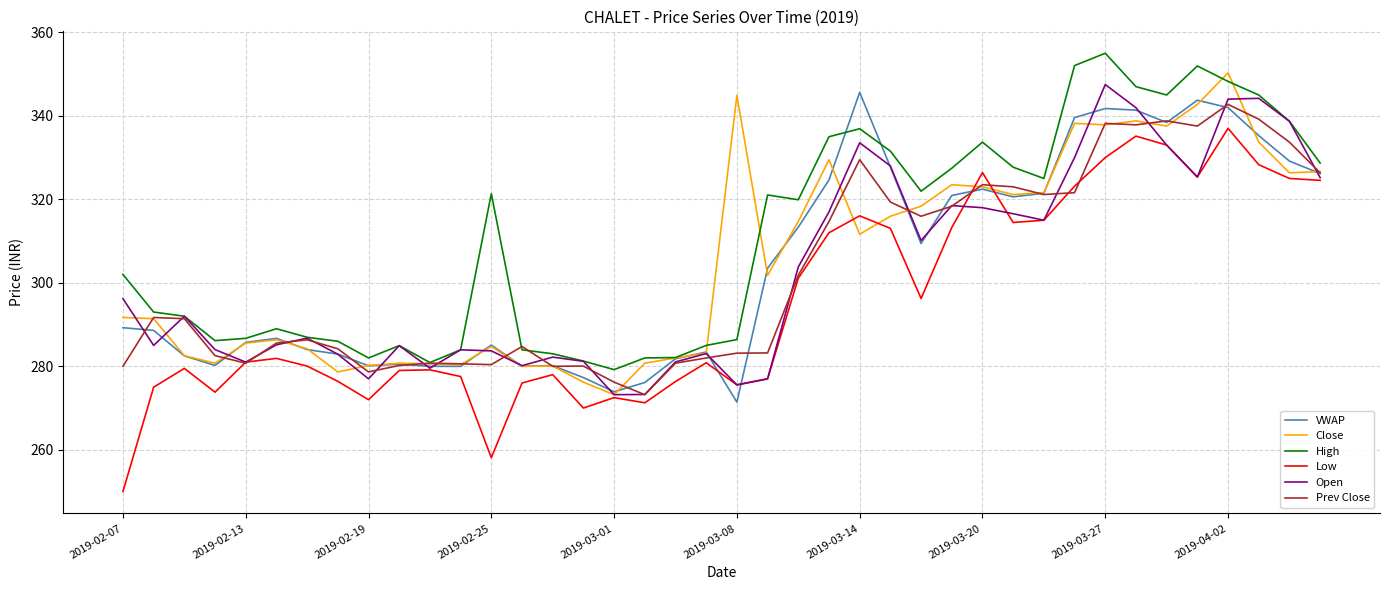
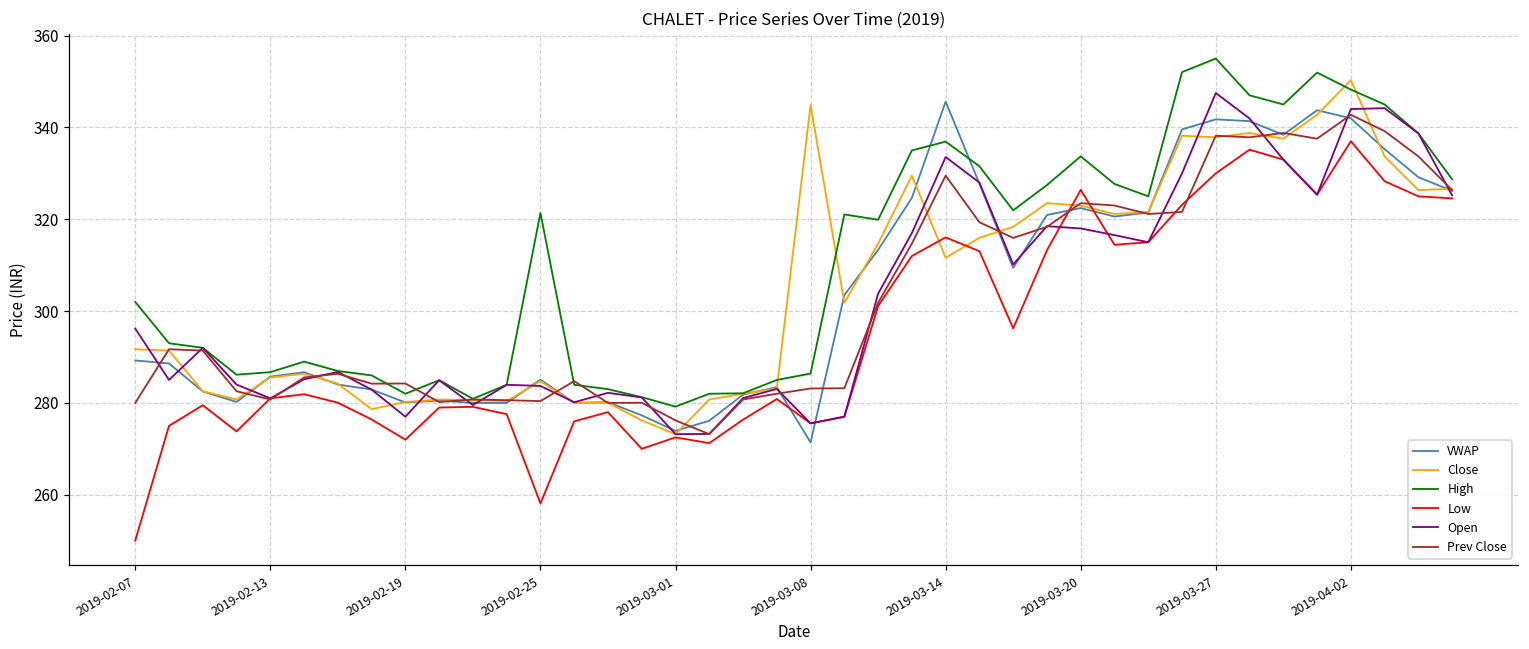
  {
    "VWAP": {
      "2019-02-07": 289,
      "2019-03-01": 274,
      "2019-03-08": 271,
      "2019-03-14": 346,
      "2019-03-27": 342,
      "2019-04-02": 342
    },
    "Close": {
      "2019-02-07": 292,
      "2019-03-08": 345,
      "2019-03-14": 312,
      "2019-04-02": 350
    },
    "High": {
      "2019-02-07": 302,
      "2019-02-13": 287,
      "2019-02-19": 282,
      "2019-02-25": 321,
      "2019-03-01": 279,
      "2019-03-08": 286,
      "2019-03-14": 337,
      "2019-03-20": 334,
      "2019-03-27": 355,
      "2019-04-02": 348
    },
    "Low": {
      "2019-02-07": 250,
      "2019-02-19": 272,
      "2019-02-25": 258,
      "2019-03-01": 273,
      "2019-03-14": 316,
      "2019-03-20": 326,
      "2019-03-27": 330,
      "2019-04-02": 337
    },
    "Open": {
      "2019-02-07": 296,
      "2019-02-19": 277,
      "2019-02-25": 284,
      "2019-03-14": 334,
      "2019-03-20": 318,
      "2019-03-27": 348,
      "2019-04-02": 344
    },
    "Prev Close": {
      "2019-02-07": 280,
-     "2019-02-19": 279,
+     "2019-02-19": 284,
      "2019-02-25": 280,
      "2019-03-01": 276,
      "2019-03-08": 283,
      "2019-03-14": 330,
      "2019-04-02": 343
    }
  }
